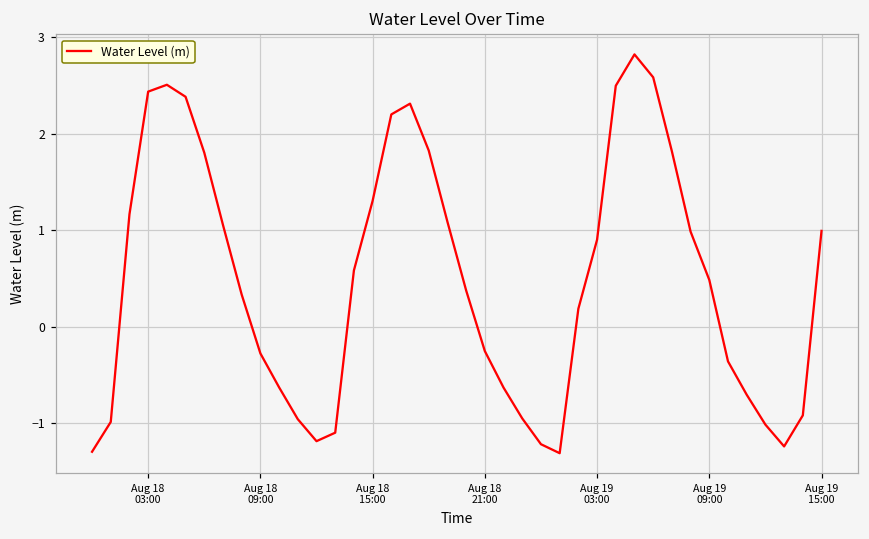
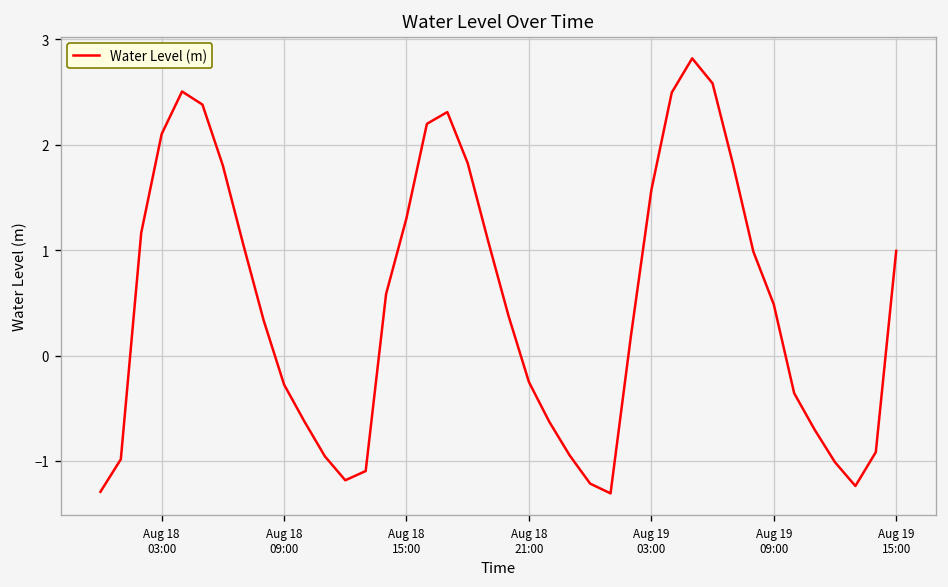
  {
-   "Aug 18 03:00": 2.4,
+   "Aug 18 03:00": 2.1,
    "Aug 18 09:00": -0.3,
    "Aug 18 15:00": 1.3,
    "Aug 18 21:00": -0.3,
-   "Aug 19 03:00": 0.9,
+   "Aug 19 03:00": 1.6,
    "Aug 19 09:00": 0.5,
    "Aug 19 15:00": 1.0
  }
